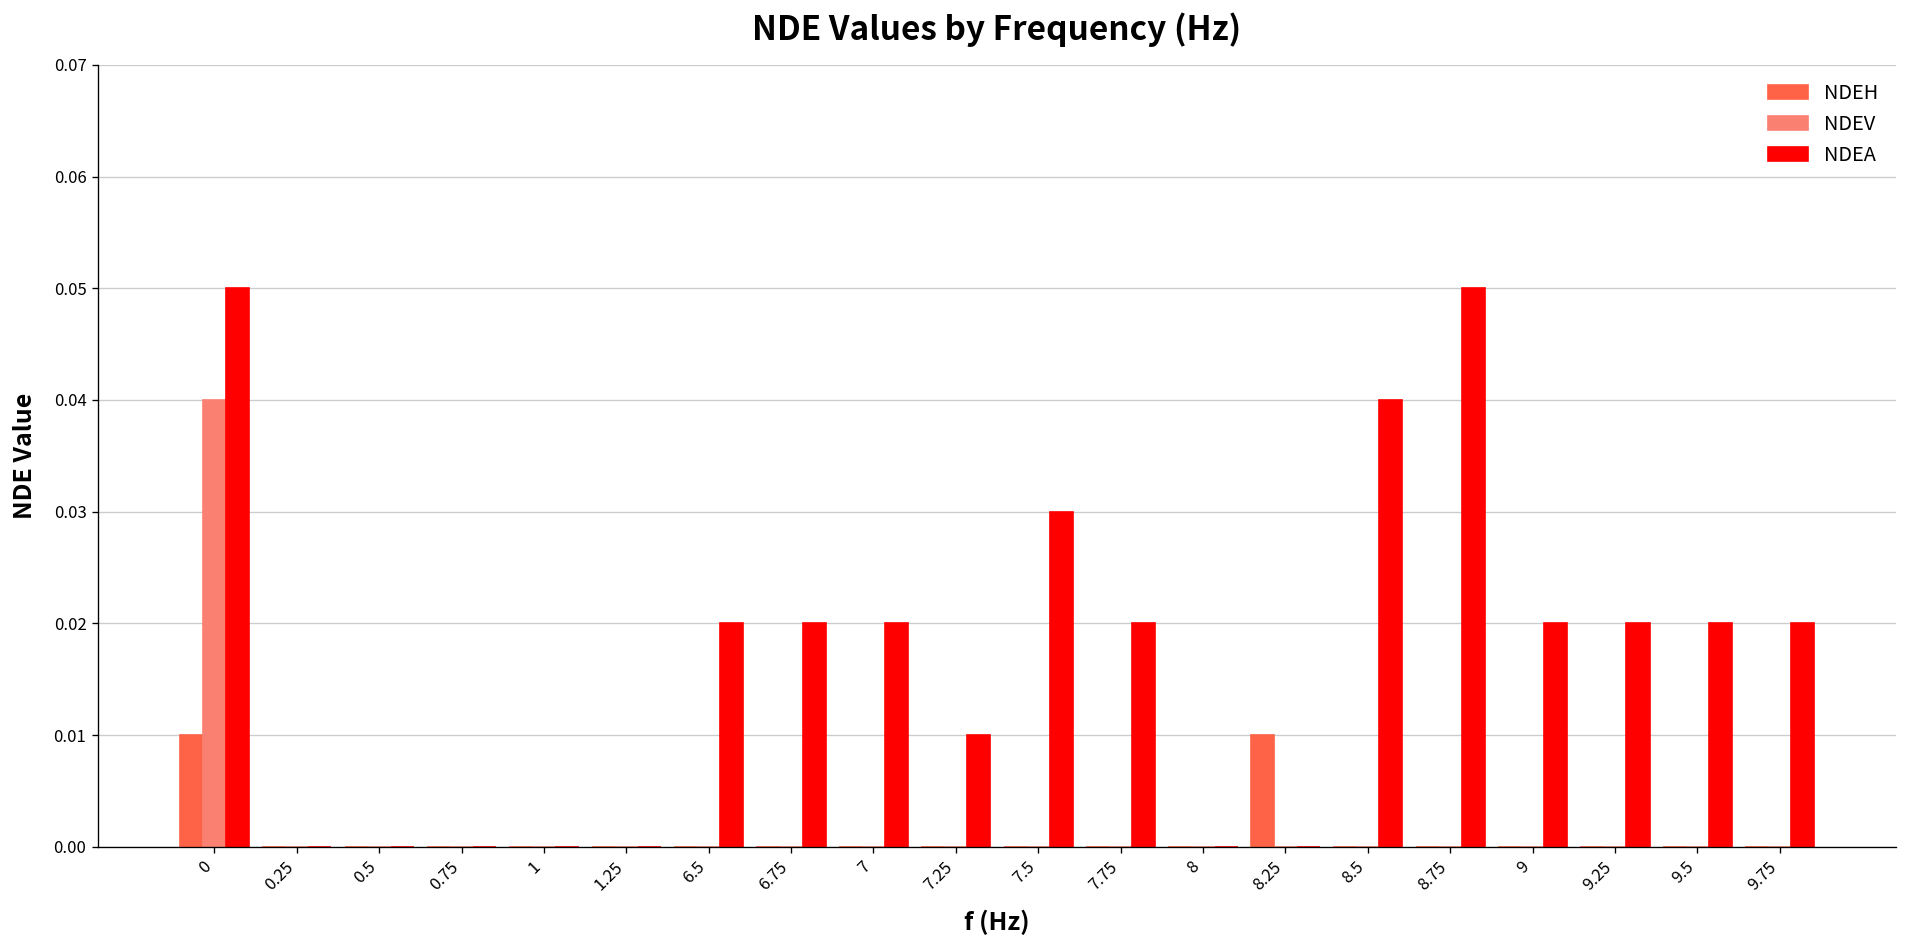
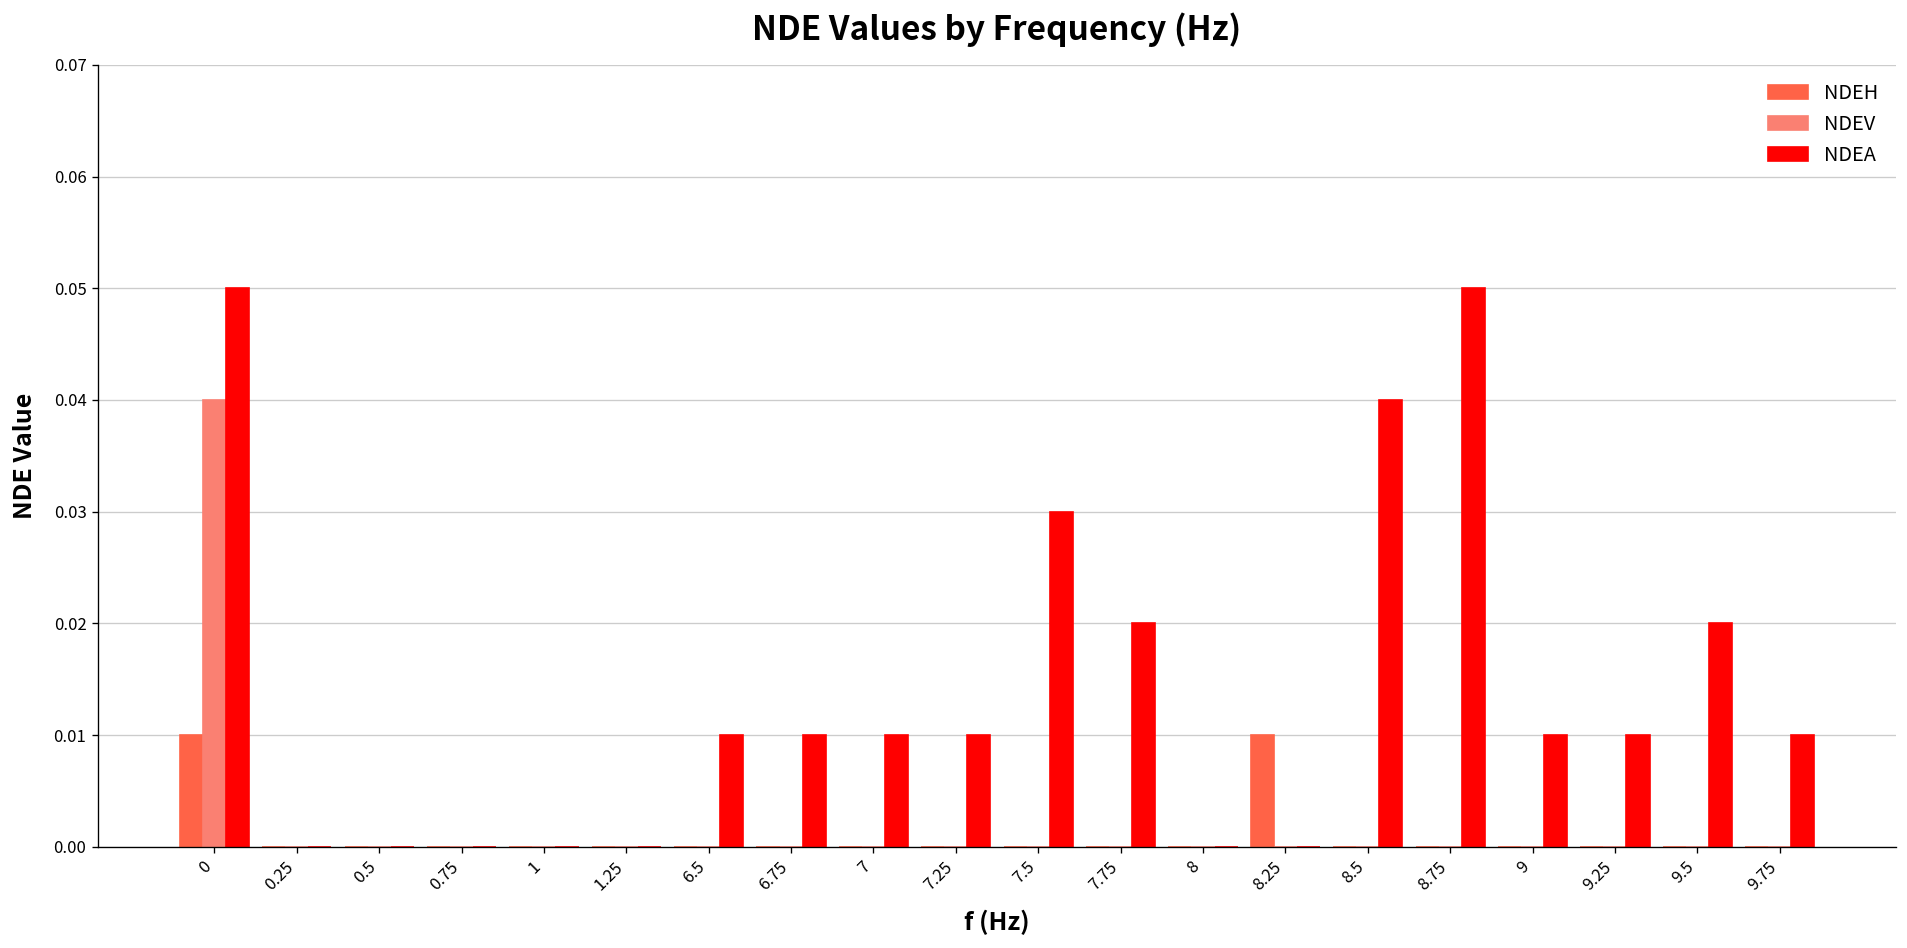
  {
    "NDEA": {
      "0": 0.05,
      "0.25": 0.00,
      "0.5": 0.00,
      "0.75": 0.00,
      "1": 0.00,
      "1.25": 0.00,
-     "6.5": 0.02,
-     "6.75": 0.02,
-     "7": 0.02,
+     "6.5": 0.01,
+     "6.75": 0.01,
+     "7": 0.01,
      "7.25": 0.01,
      "7.5": 0.03,
      "7.75": 0.02,
      "8": 0.00,
      "8.25": 0.00,
      "8.5": 0.04,
      "8.75": 0.05,
-     "9": 0.02,
-     "9.25": 0.02,
+     "9": 0.01,
+     "9.25": 0.01,
      "9.5": 0.02,
-     "9.75": 0.02
+     "9.75": 0.01
    }
  }
